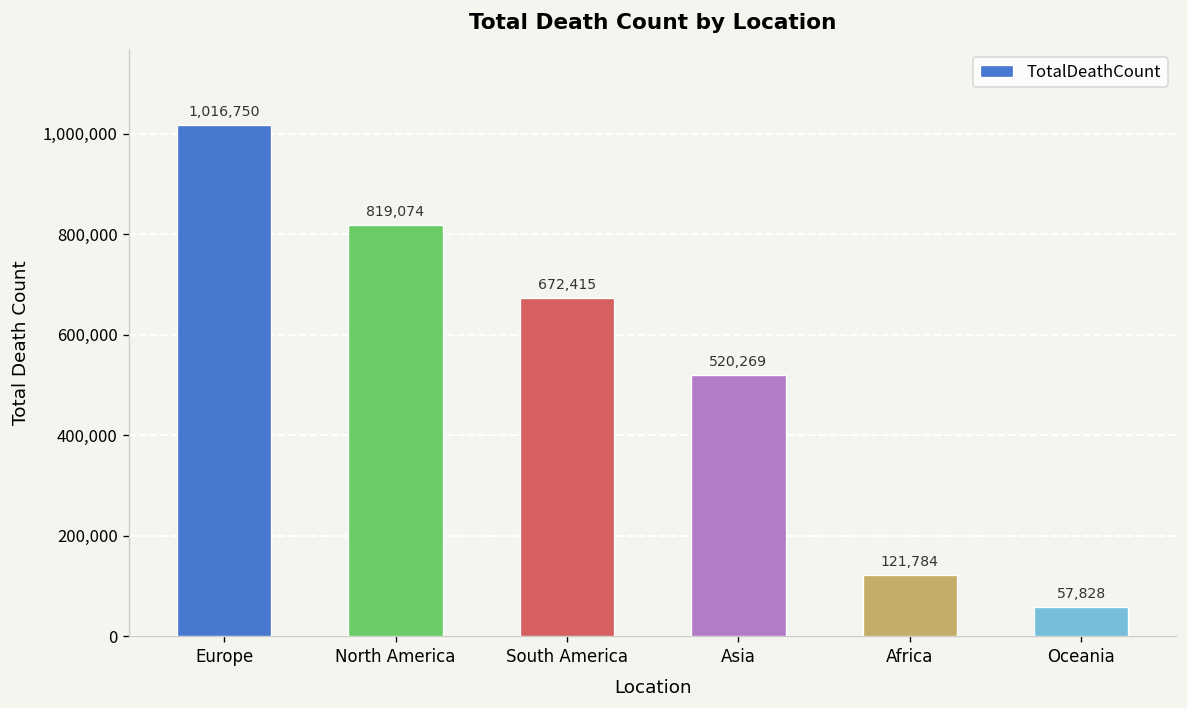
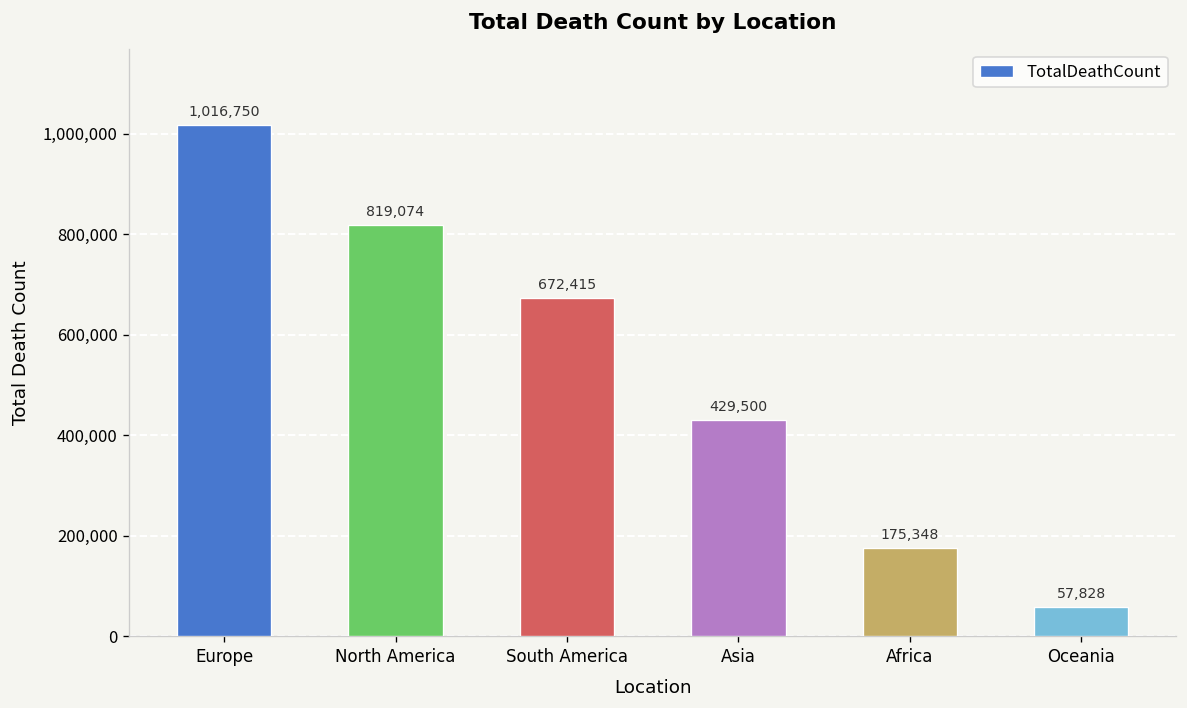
  {
    "Europe": "1,016,750",
    "North America": "819,074",
    "South America": "672,415",
-   "Asia": "520,269",
-   "Africa": "121,784",
+   "Asia": "429,500",
+   "Africa": "175,348",
    "Oceania": "57,828"
  }
